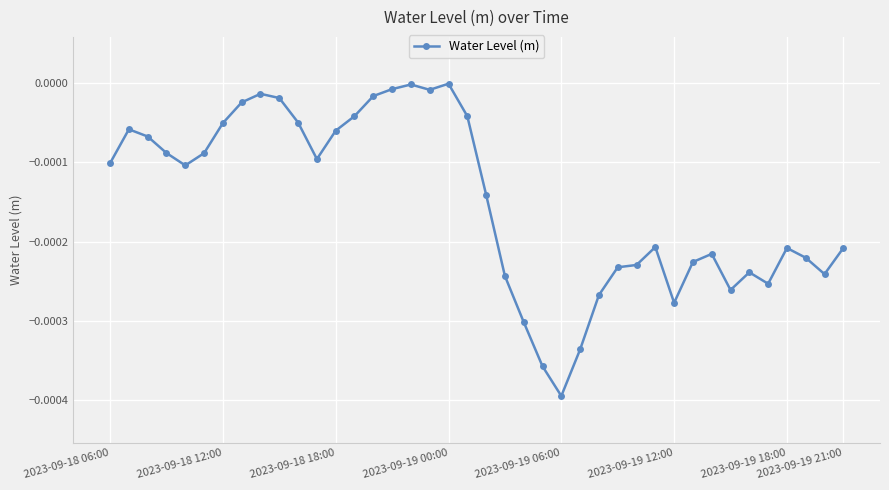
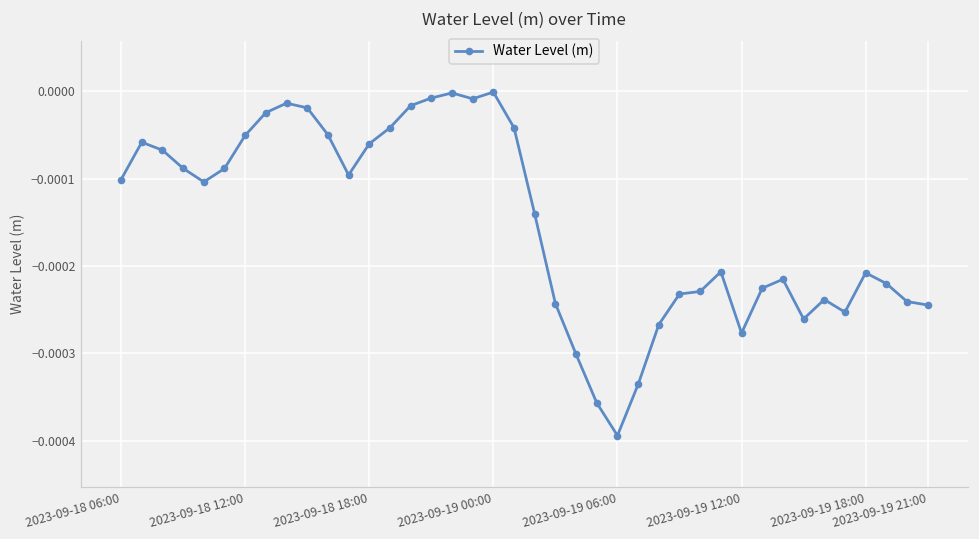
  {
    "2023-09-18 06:00": -0.00010,
    "2023-09-18 12:00": -0.00005,
    "2023-09-18 18:00": -0.00006,
    "2023-09-19 00:00": 0.00000,
    "2023-09-19 06:00": -0.00039,
    "2023-09-19 12:00": -0.00028,
    "2023-09-19 18:00": -0.00021,
-   "2023-09-19 21:00": -0.00021
+   "2023-09-19 21:00": -0.00024
  }
